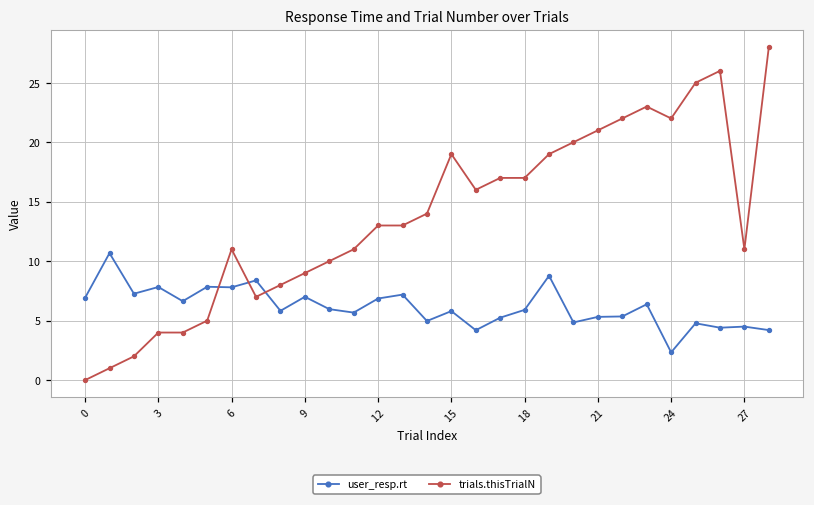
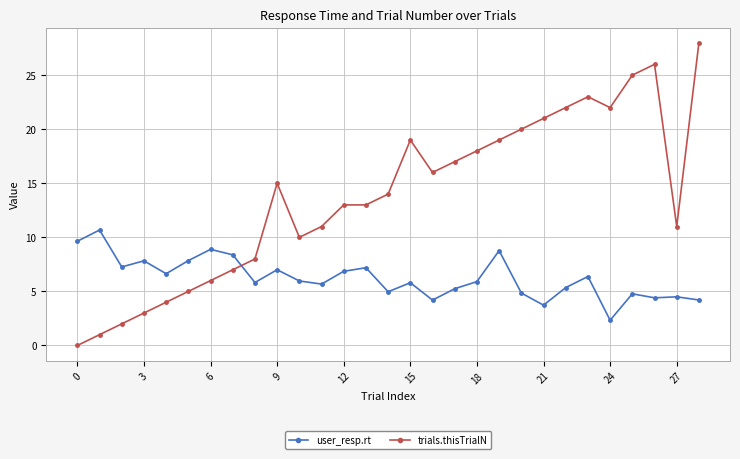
  {
    "user_resp.rt": {
-     "0": 6.9,
+     "0": 9.6,
      "3": 7.8,
-     "6": 7.8,
+     "6": 8.9,
      "9": 7.0,
      "12": 6.9,
      "15": 5.8,
      "18": 5.9,
-     "21": 5.3,
+     "21": 3.7,
      "24": 2.3,
      "27": 4.5
    },
    "trials.thisTrialN": {
      "0": 0,
-     "3": 4,
-     "6": 11,
-     "9": 9,
+     "3": 3,
+     "6": 6,
+     "9": 15,
      "12": 13,
      "15": 19,
-     "18": 17,
+     "18": 18,
      "21": 21,
      "24": 22,
      "27": 11
    }
  }
